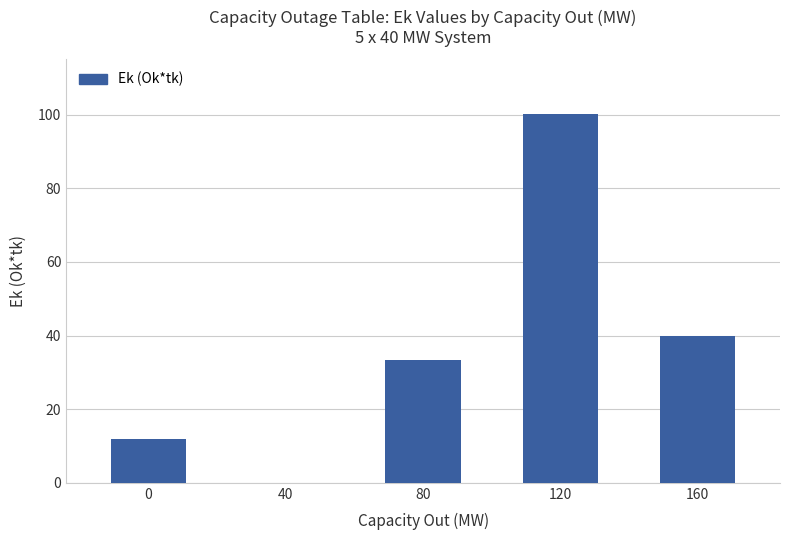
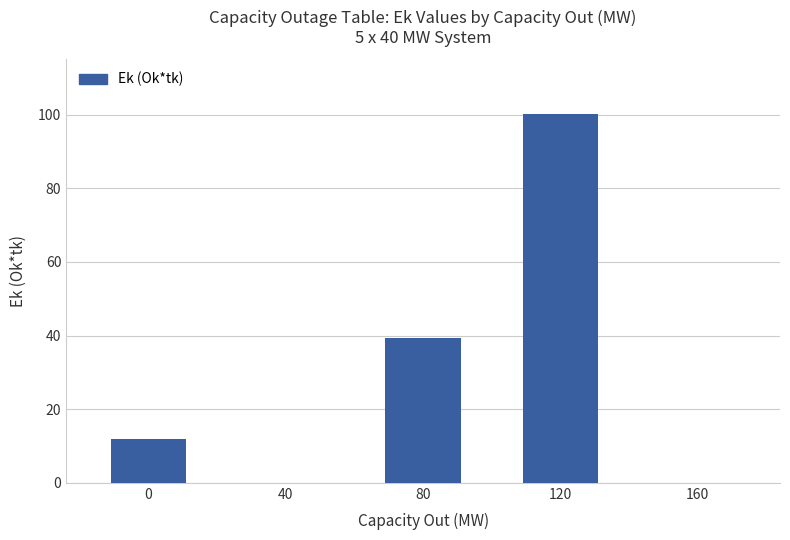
  {
    "0": 12,
    "40": 0,
-   "80": 33,
+   "80": 39,
    "120": 100,
-   "160": 40
+   "160": 0
  }
